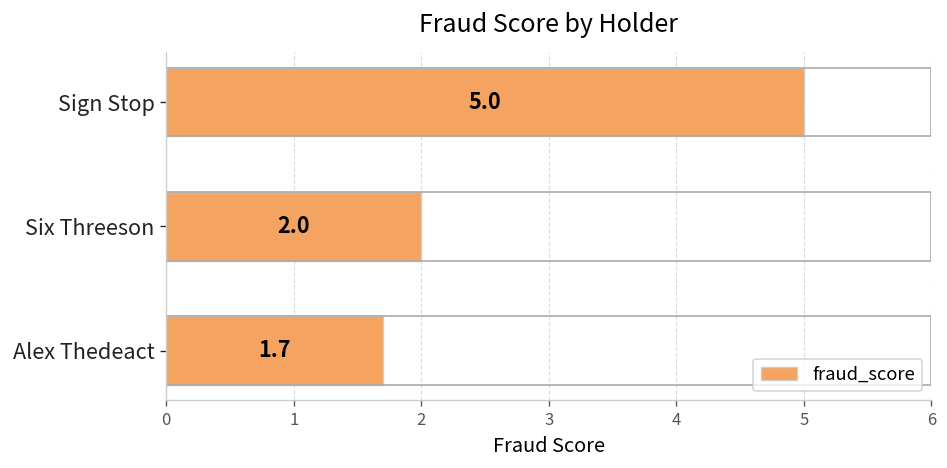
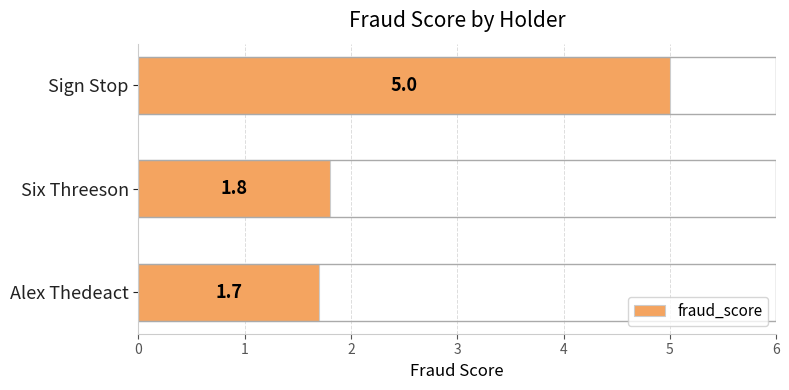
  {
    "Sign Stop": 5.0,
-   "Six Threeson": 2.0,
+   "Six Threeson": 1.8,
    "Alex Thedeact": 1.7
  }
